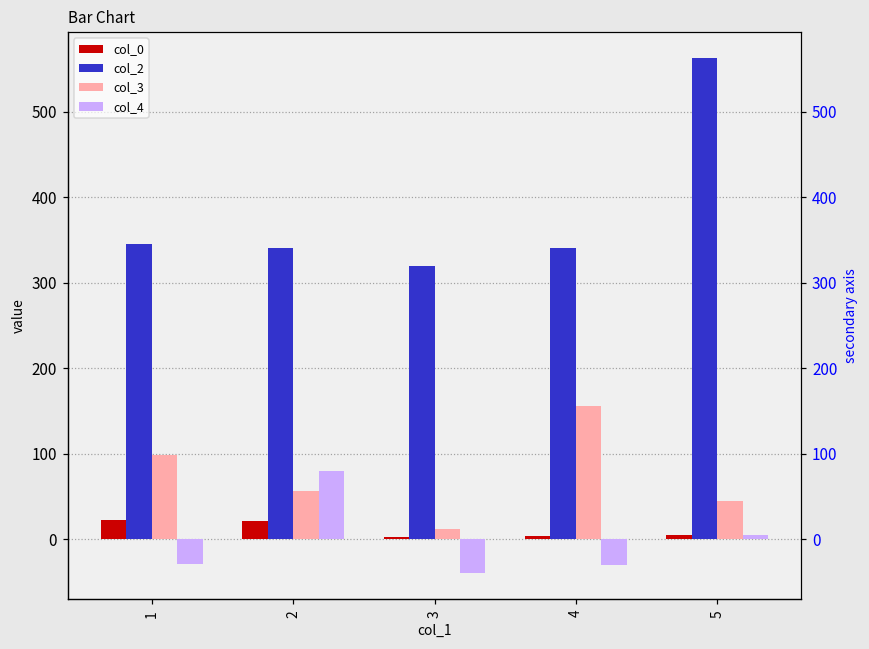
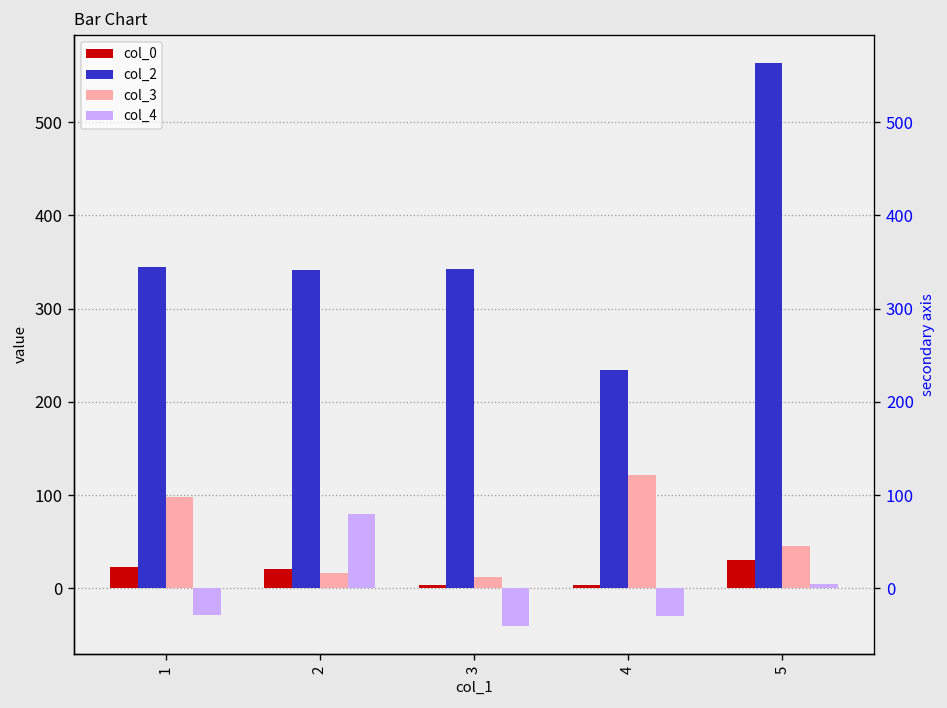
  {
    "col_0": {
      "1": 20,
      "2": 20,
      "4": 0,
-     "5": 10
+     "5": 30
    },
    "col_2": {
      "1": 350,
      "2": 340,
-     "3": 320,
-     "4": 340,
+     "3": 340,
+     "4": 230,
      "5": 560
    },
    "col_3": {
      "1": 100,
-     "2": 60,
+     "2": 20,
      "3": 10,
-     "4": 160,
+     "4": 120,
      "5": 50
    },
    "col_4": {
      "1": -30,
      "2": 80,
      "3": -40,
      "4": -30,
      "5": 10
    }
  }
